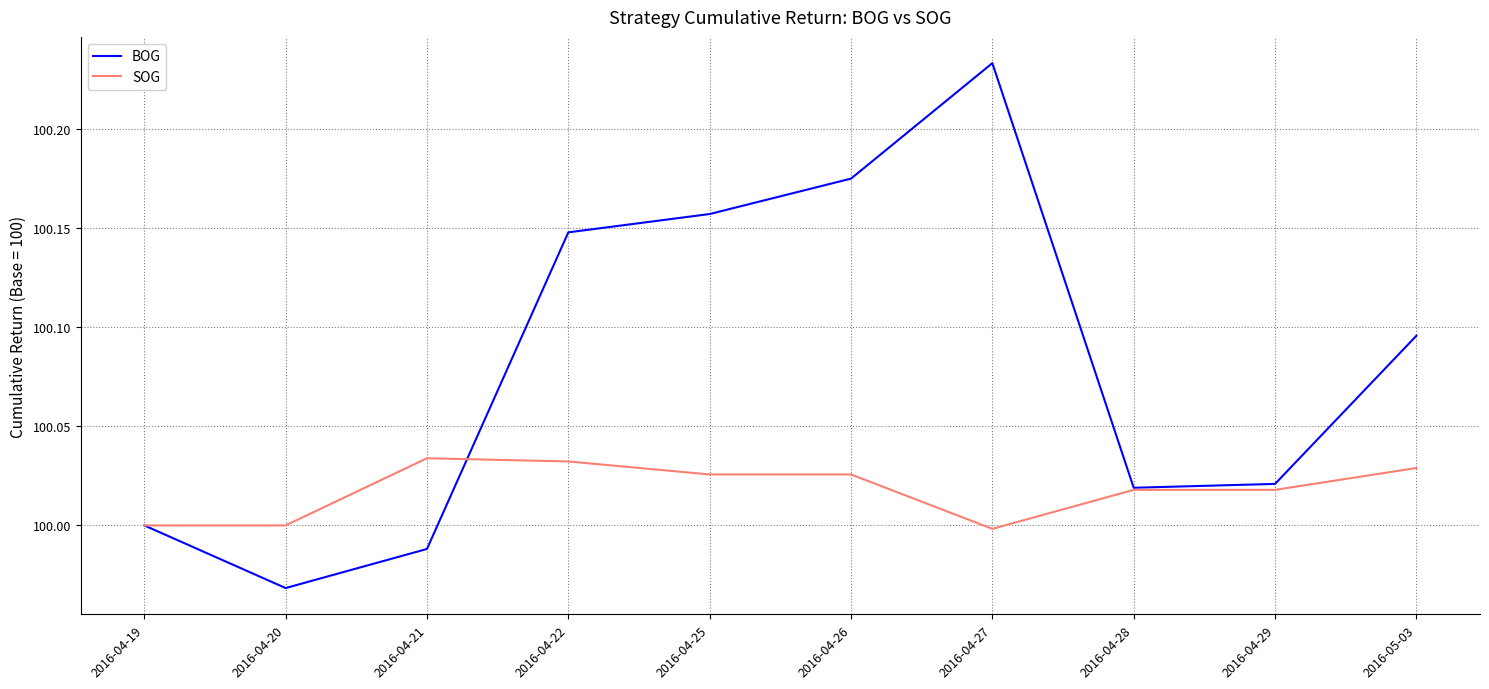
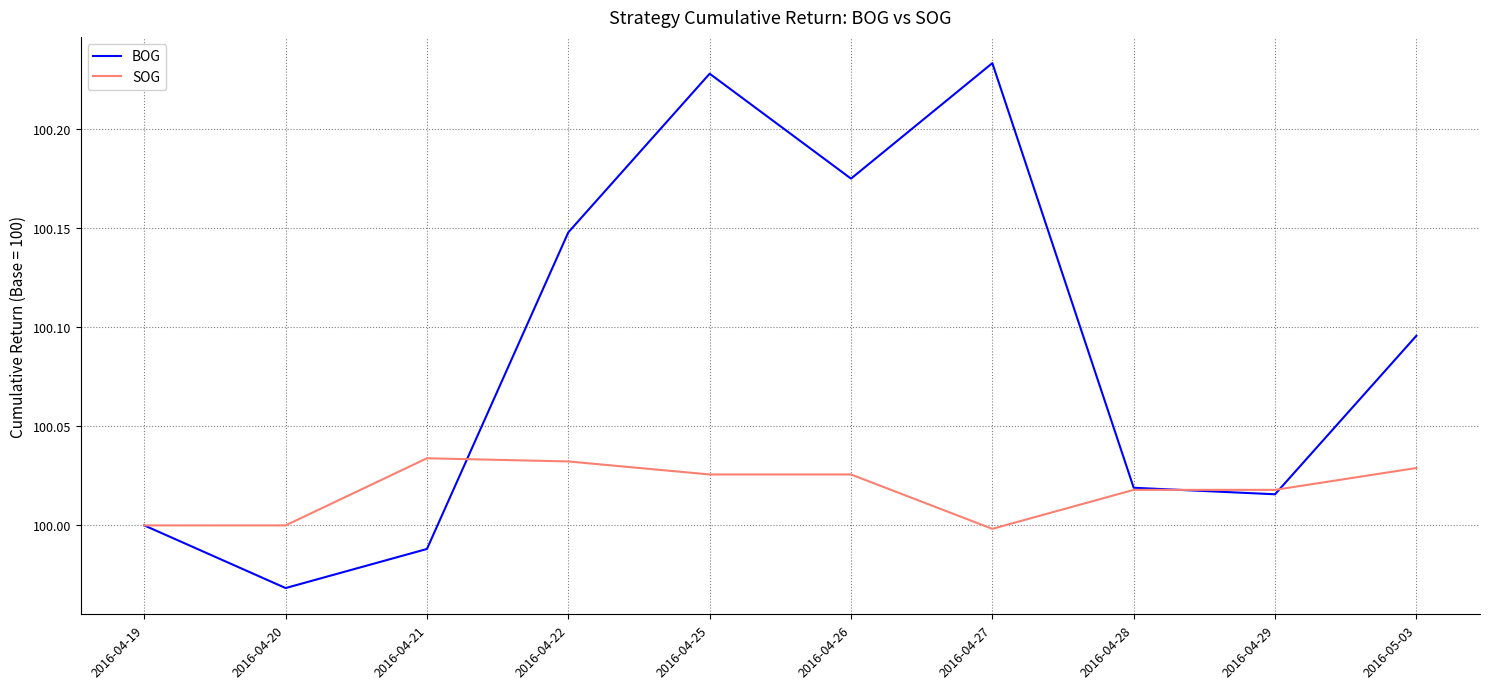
  {
    "BOG": {
      "2016-04-20": 99.968,
      "2016-04-21": 99.988,
      "2016-04-22": 100.148,
-     "2016-04-25": 100.157,
+     "2016-04-25": 100.228,
      "2016-04-26": 100.175,
      "2016-04-27": 100.233,
-     "2016-04-29": 100.021,
+     "2016-04-29": 100.016,
      "2016-05-03": 100.096
    },
    "SOG": {
      "2016-04-20": 100.000,
      "2016-04-21": 100.034,
      "2016-04-22": 100.032,
      "2016-04-25": 100.026,
      "2016-04-26": 100.026,
      "2016-04-27": 99.998,
      "2016-04-29": 100.018,
      "2016-05-03": 100.029
    }
  }
